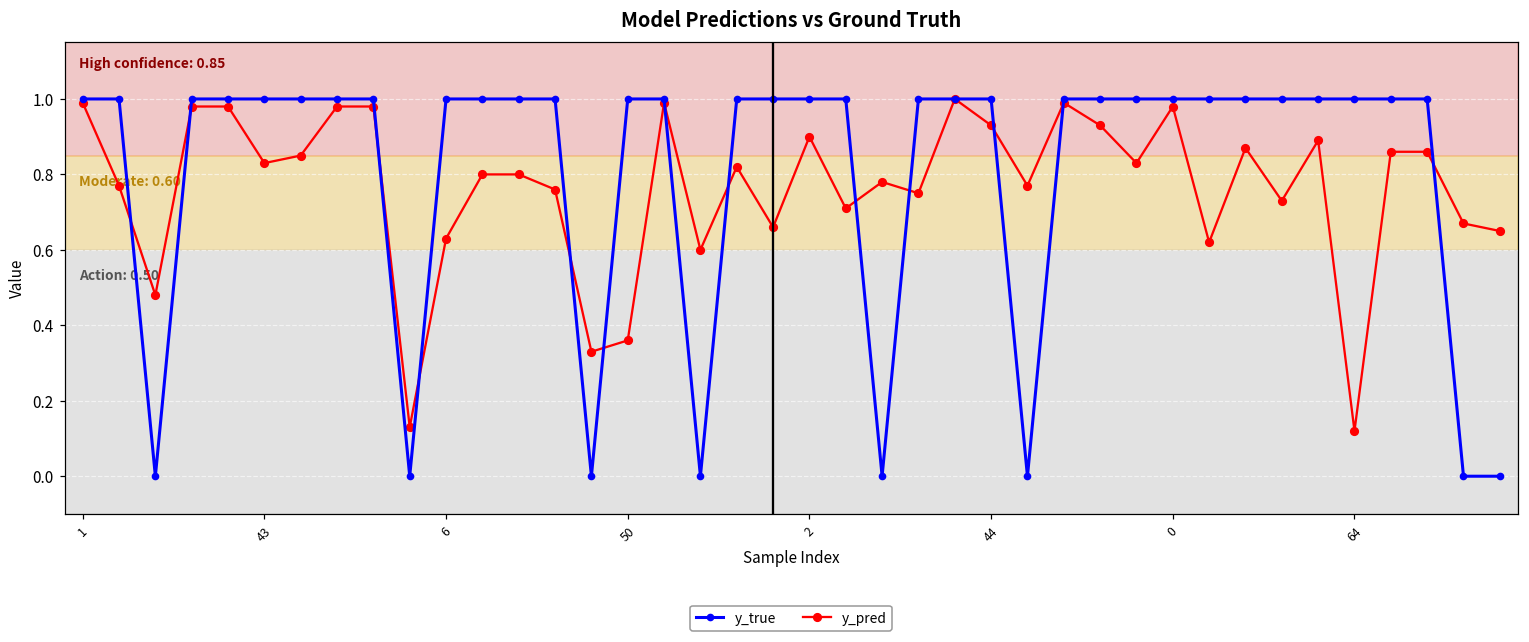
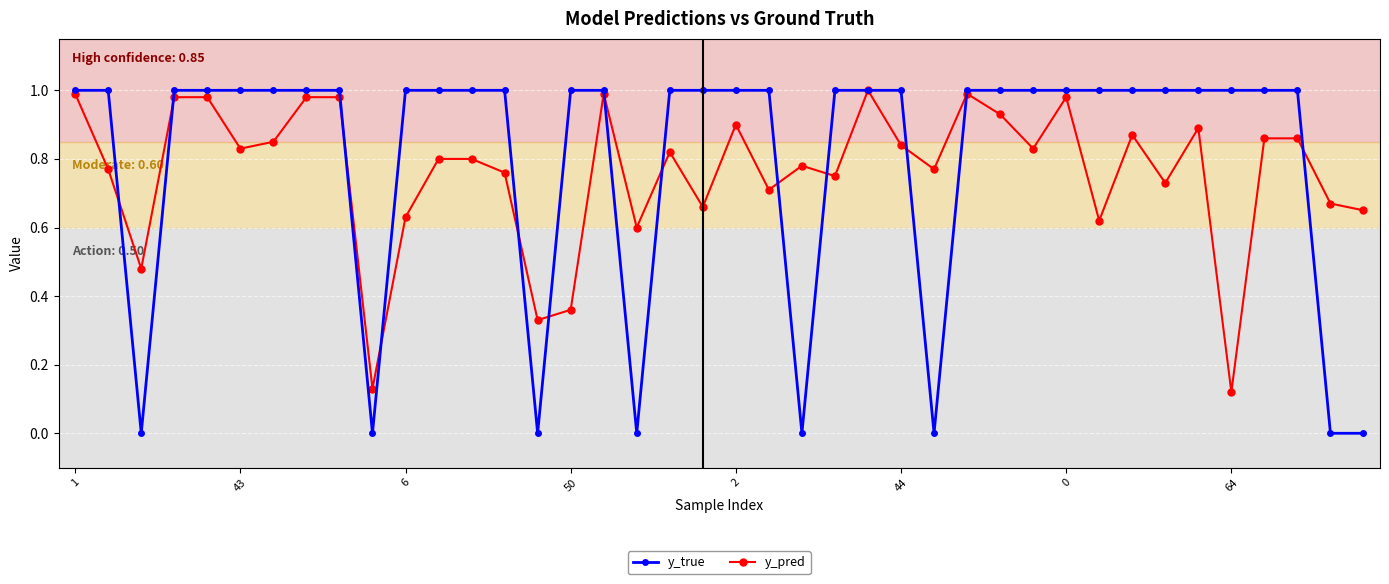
  {
    "y_true": {
      "43": 1.00,
      "50": 1.00,
      "44": 1.00,
      "0": 1.00,
      "64": 1.00
    },
    "y_pred": {
      "43": 0.83,
      "50": 0.36,
-     "44": 0.93,
+     "44": 0.84,
      "0": 0.98,
      "64": 0.12
    }
  }
